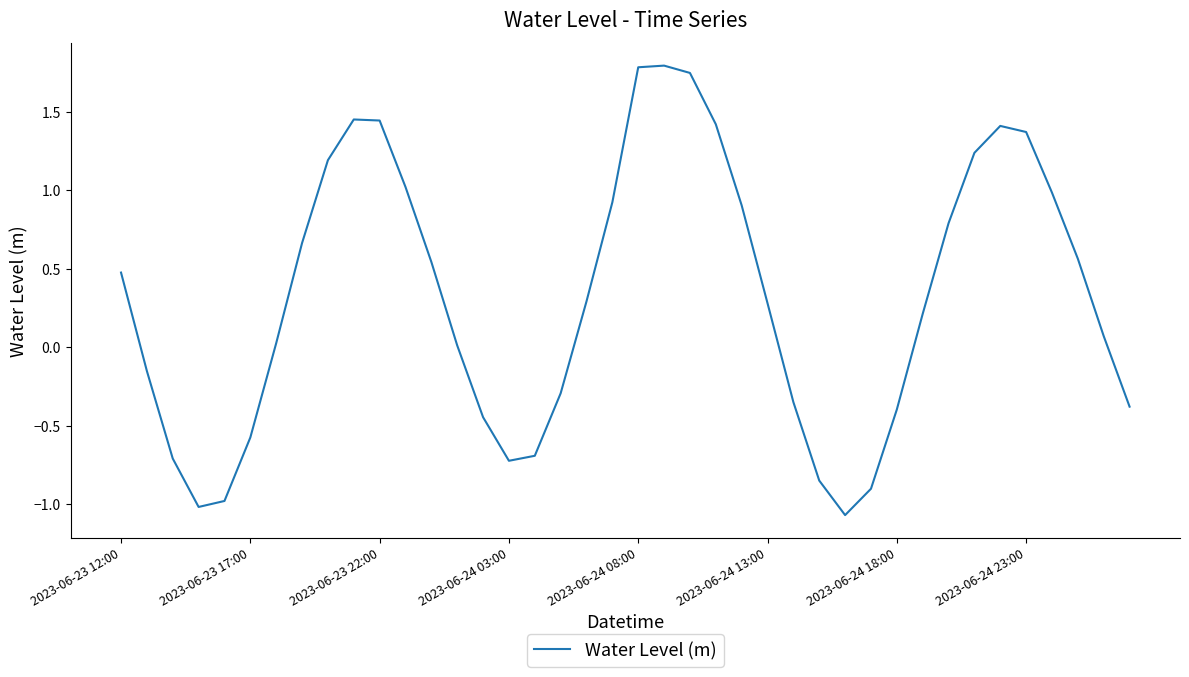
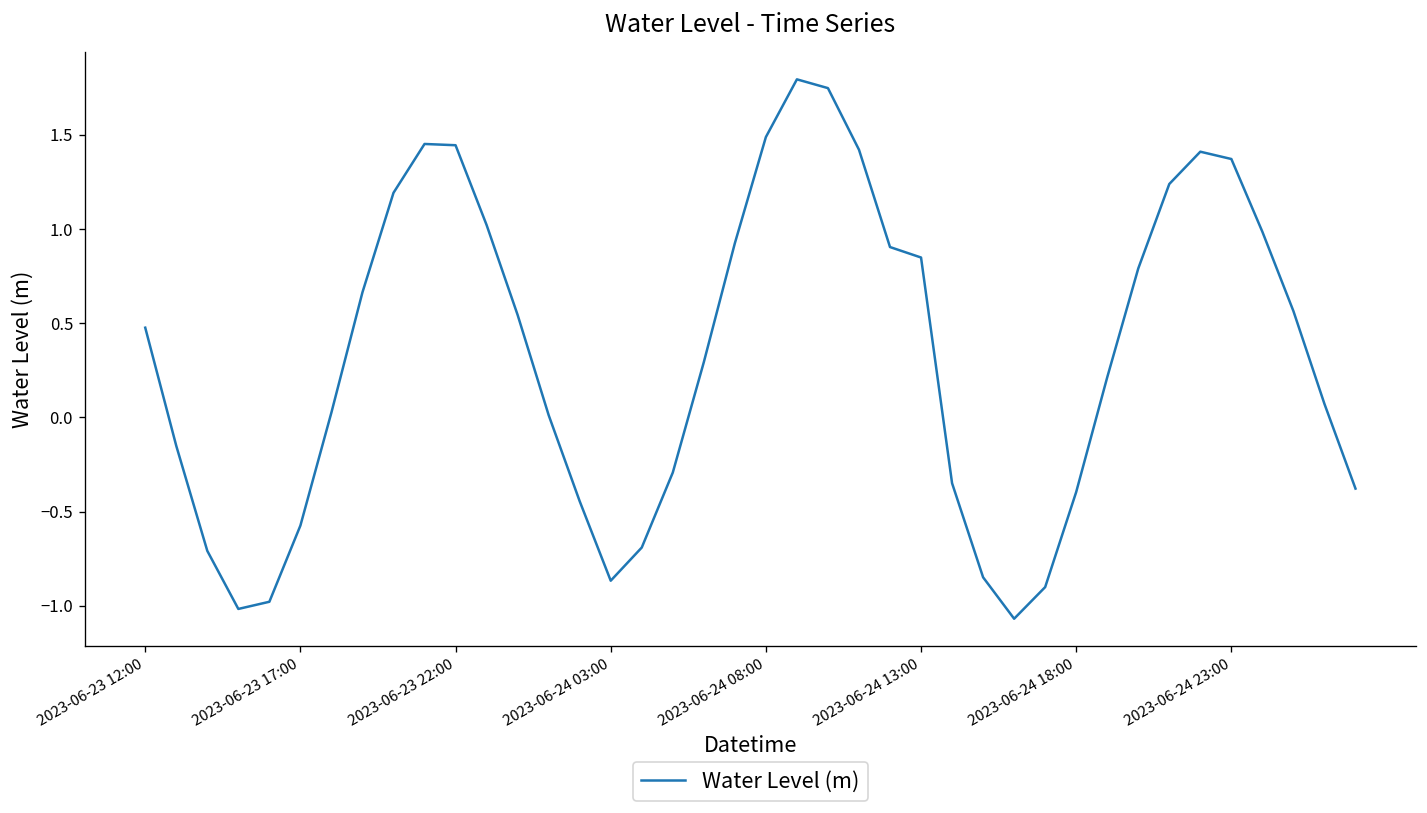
  {
    "2023-06-23 12:00": 0.48,
    "2023-06-23 17:00": -0.57,
    "2023-06-23 22:00": 1.45,
-   "2023-06-24 03:00": -0.72,
-   "2023-06-24 08:00": 1.78,
-   "2023-06-24 13:00": 0.28,
+   "2023-06-24 03:00": -0.87,
+   "2023-06-24 08:00": 1.49,
+   "2023-06-24 13:00": 0.85,
    "2023-06-24 18:00": -0.40,
    "2023-06-24 23:00": 1.37
  }
